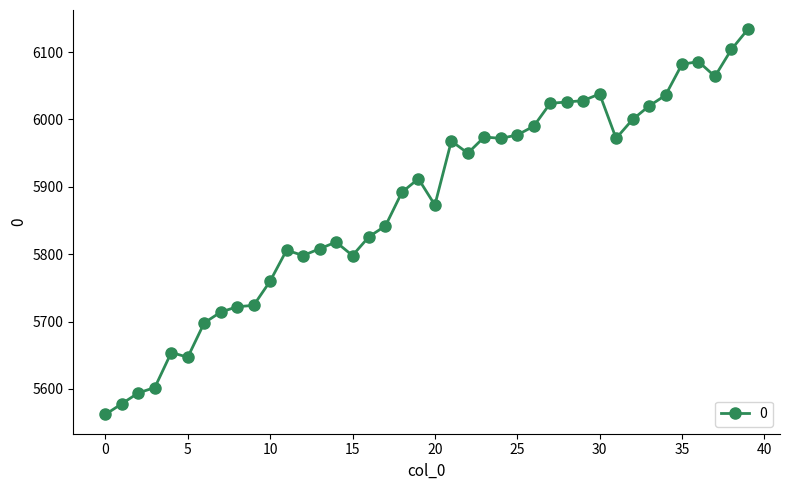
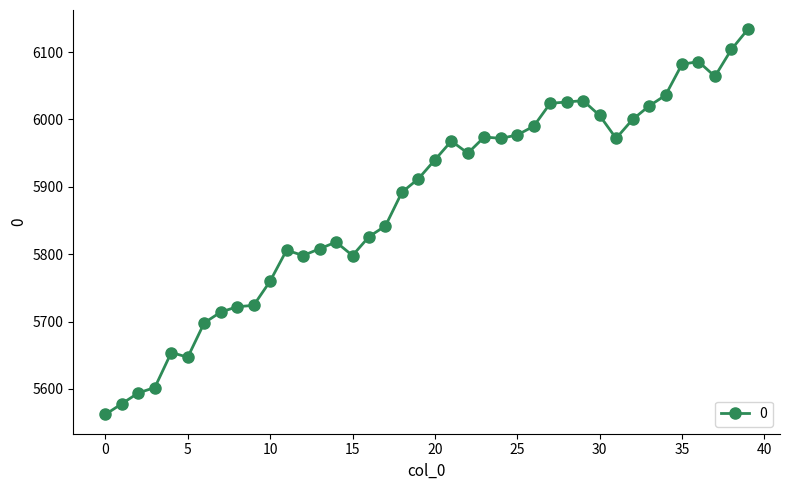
  {
    "0": 5560,
    "5": 5650,
    "10": 5760,
    "15": 5800,
-   "20": 5870,
+   "20": 5940,
    "25": 5980,
-   "30": 6040,
+   "30": 6010,
    "35": 6080
  }
